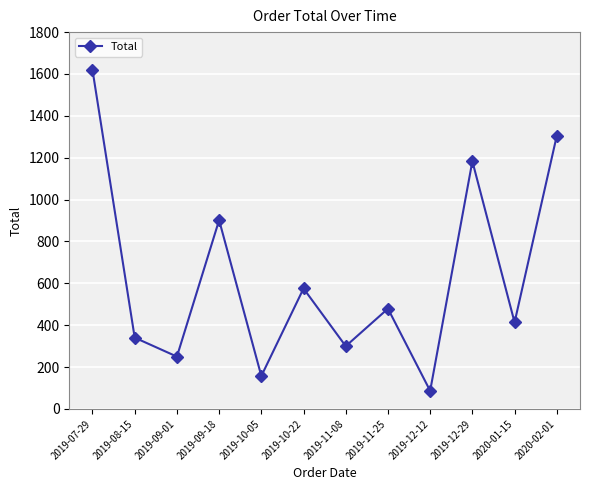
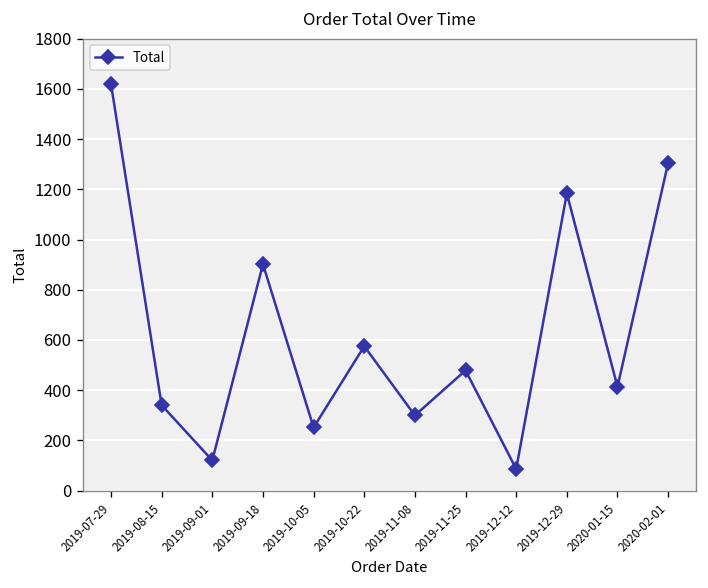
  {
    "2019-07-29": 1620,
    "2019-08-15": 340,
-   "2019-09-01": 250,
+   "2019-09-01": 120,
    "2019-09-18": 900,
-   "2019-10-05": 160,
+   "2019-10-05": 250,
    "2019-10-22": 580,
    "2019-11-08": 300,
    "2019-11-25": 480,
    "2019-12-12": 90,
    "2019-12-29": 1180,
    "2020-01-15": 410,
    "2020-02-01": 1310
  }
